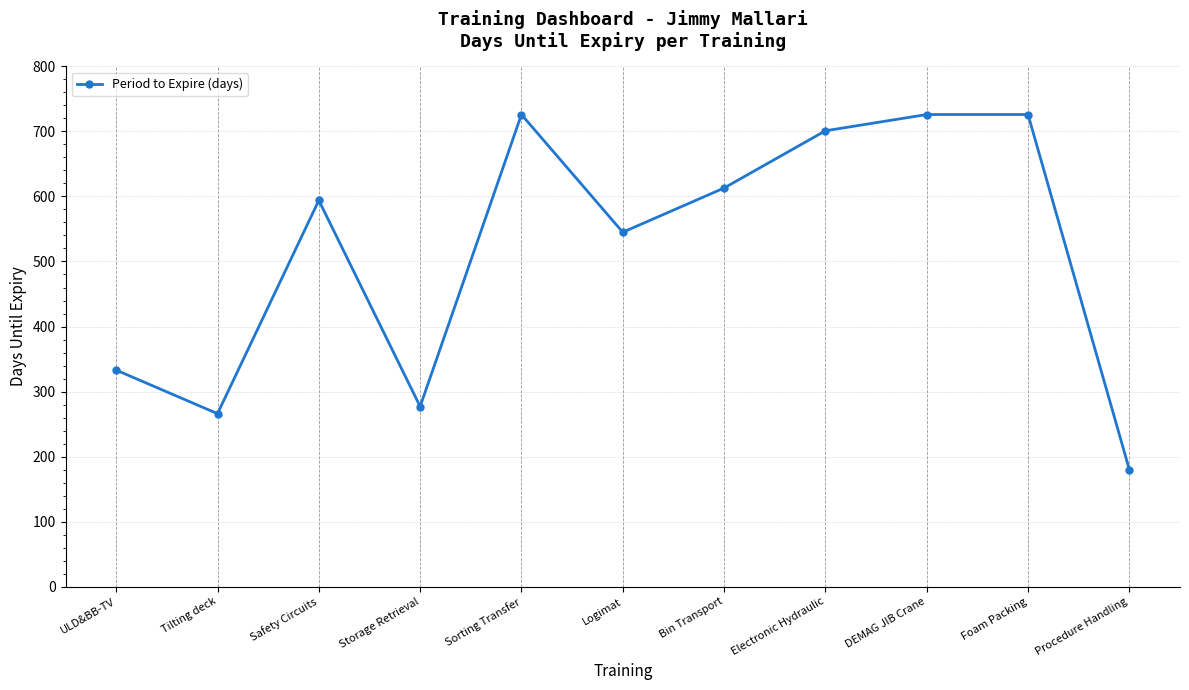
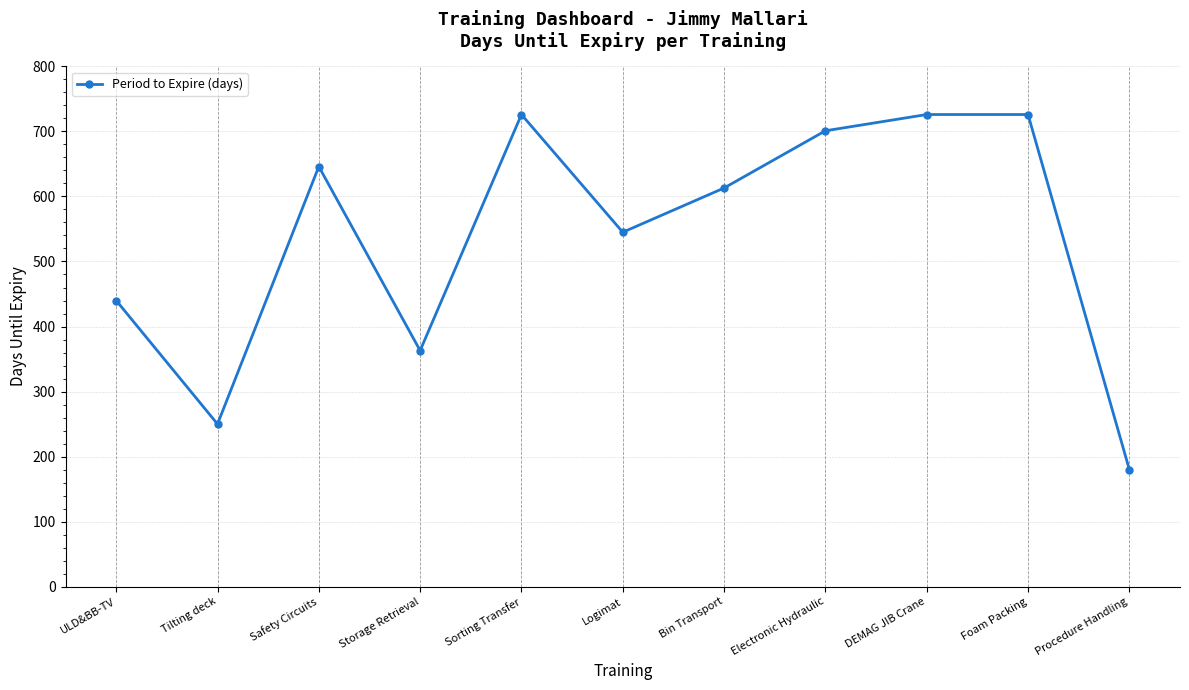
  {
-   "ULD&BB-TV": 330,
-   "Tilting deck": 270,
-   "Safety Circuits": 590,
-   "Storage Retrieval": 280,
+   "ULD&BB-TV": 440,
+   "Tilting deck": 250,
+   "Safety Circuits": 650,
+   "Storage Retrieval": 360,
    "Sorting Transfer": 730,
    "Logimat": 550,
    "Bin Transport": 610,
    "Electronic Hydraulic": 700,
    "DEMAG JIB Crane": 730,
    "Foam Packing": 730,
    "Procedure Handling": 180
  }
